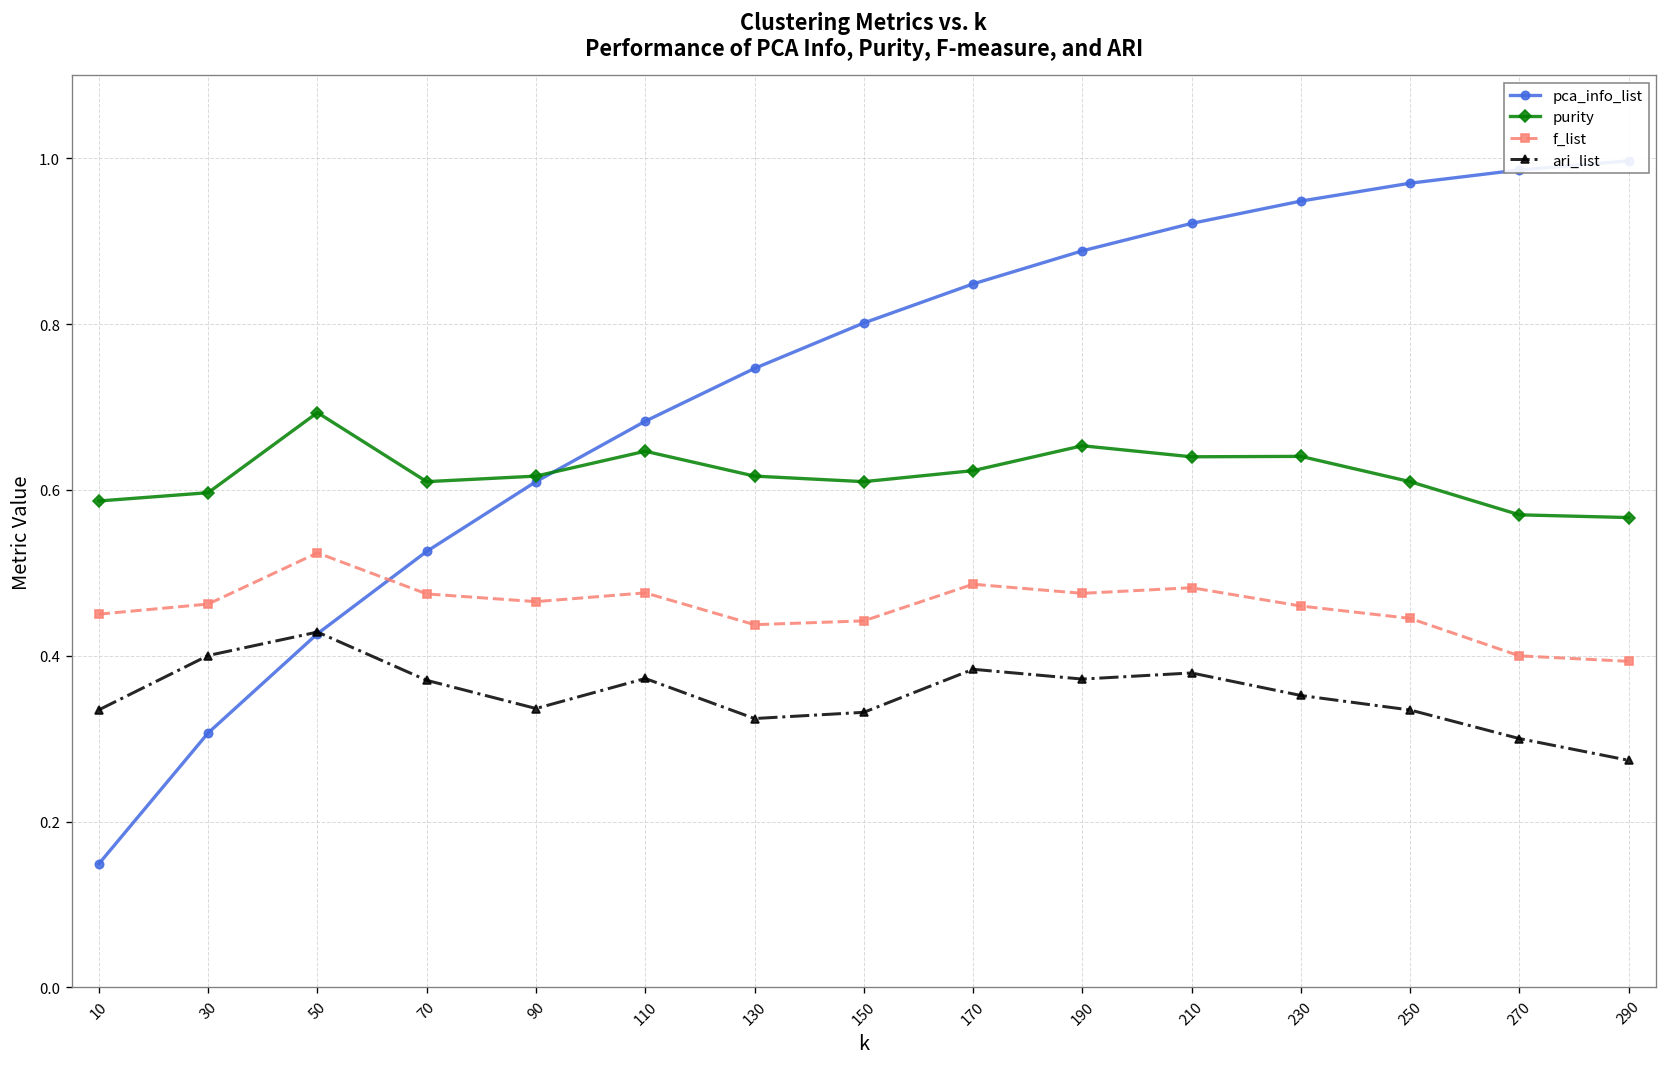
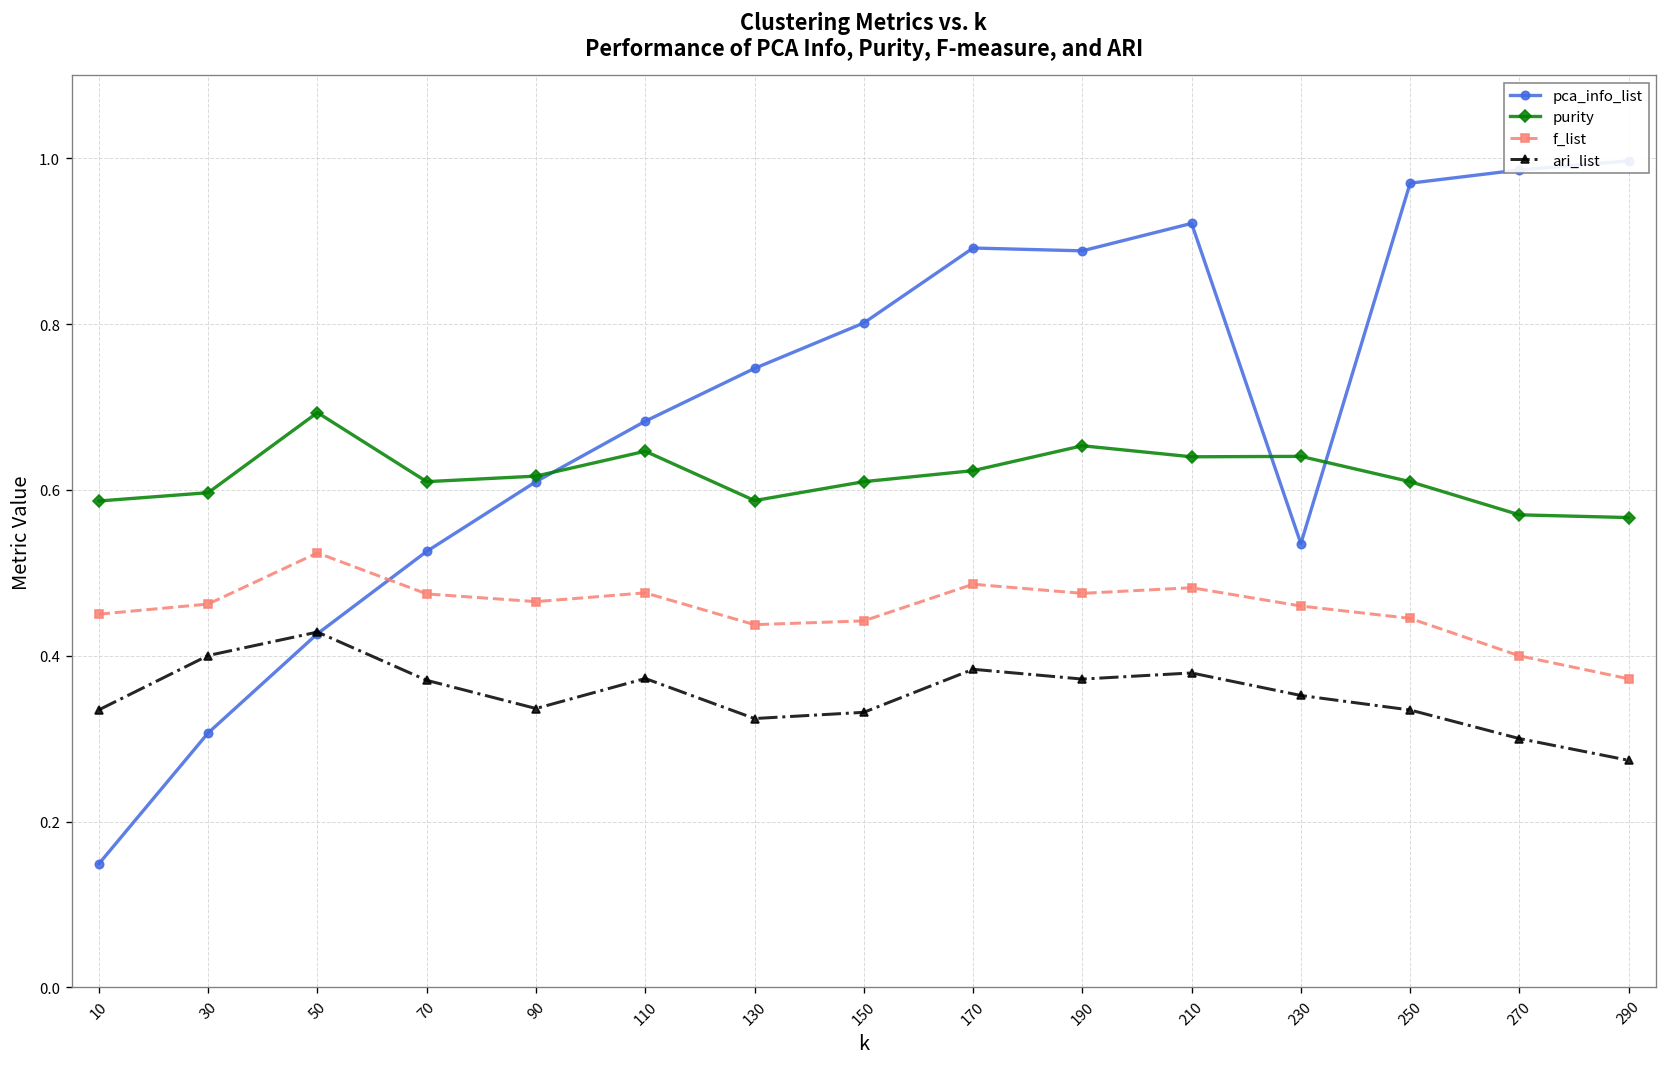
  {
    "pca_info_list": {
      "10": 0.15,
      "30": 0.31,
      "70": 0.53,
      "90": 0.61,
      "110": 0.68,
      "130": 0.75,
      "150": 0.80,
-     "170": 0.85,
+     "170": 0.89,
      "190": 0.89,
      "210": 0.92,
-     "230": 0.95,
+     "230": 0.54,
      "250": 0.97
    },
    "purity": {
      "10": 0.59,
      "30": 0.60,
      "50": 0.69,
      "70": 0.61,
      "90": 0.62,
      "110": 0.65,
-     "130": 0.62,
+     "130": 0.59,
      "150": 0.61,
      "170": 0.62,
      "190": 0.65,
      "210": 0.64,
      "230": 0.64,
      "250": 0.61,
      "270": 0.57,
      "290": 0.57
    },
    "f_list": {
      "10": 0.45,
      "30": 0.46,
      "50": 0.52,
      "70": 0.47,
      "90": 0.47,
      "110": 0.48,
      "130": 0.44,
      "150": 0.44,
      "170": 0.49,
      "190": 0.48,
      "210": 0.48,
      "230": 0.46,
      "250": 0.45,
      "270": 0.40,
-     "290": 0.39
+     "290": 0.37
    },
    "ari_list": {
      "10": 0.33,
      "30": 0.40,
      "70": 0.37,
      "90": 0.34,
      "110": 0.37,
      "130": 0.32,
      "150": 0.33,
      "170": 0.38,
      "190": 0.37,
      "210": 0.38,
      "230": 0.35,
      "250": 0.33,
      "270": 0.30,
      "290": 0.27
    }
  }
